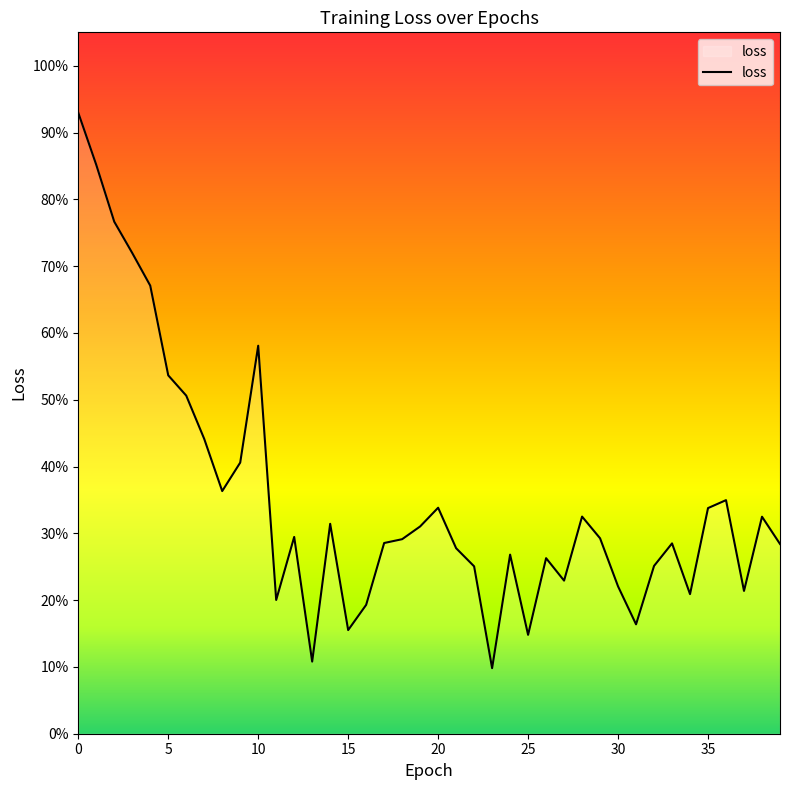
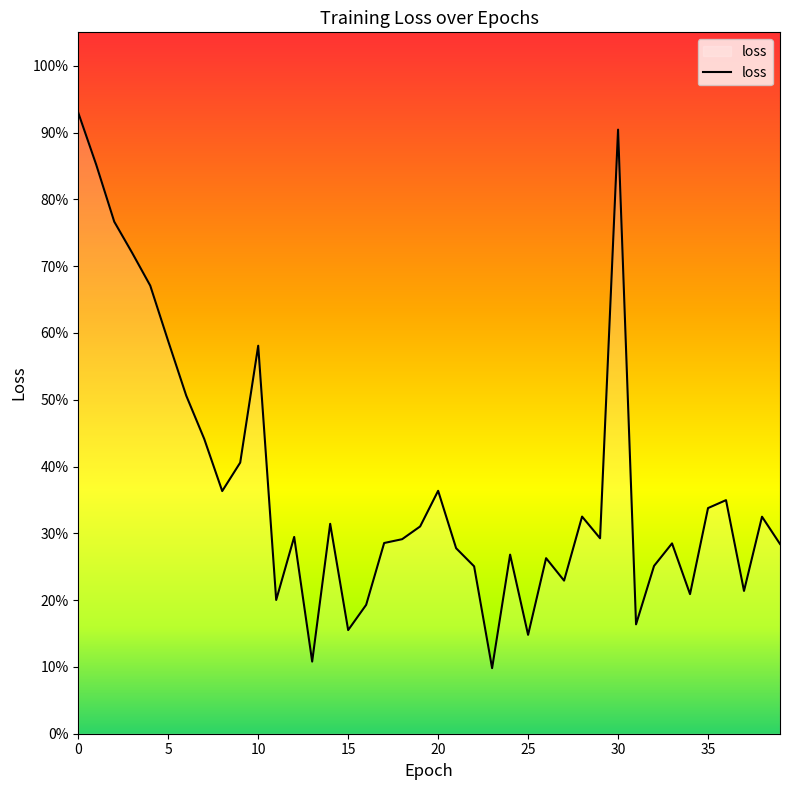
  {
    "0": "93%",
-   "5": "54%",
+   "5": "59%",
    "10": "58%",
    "15": "16%",
-   "20": "34%",
+   "20": "36%",
    "25": "15%",
-   "30": "22%",
+   "30": "90%",
    "35": "34%"
  }
